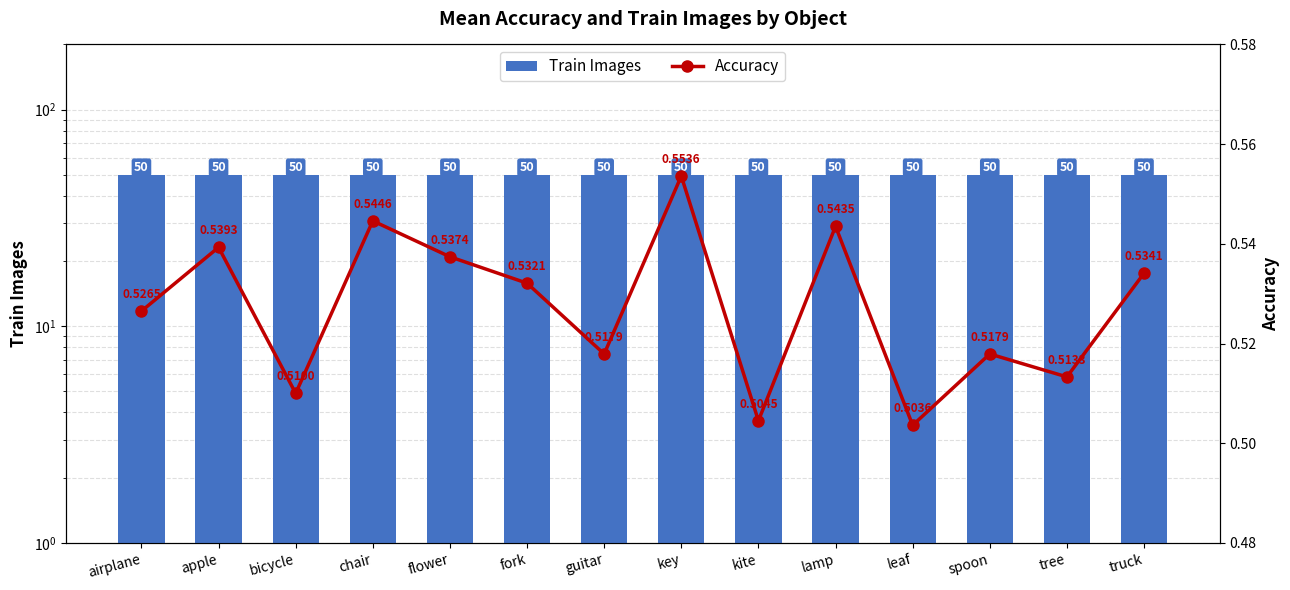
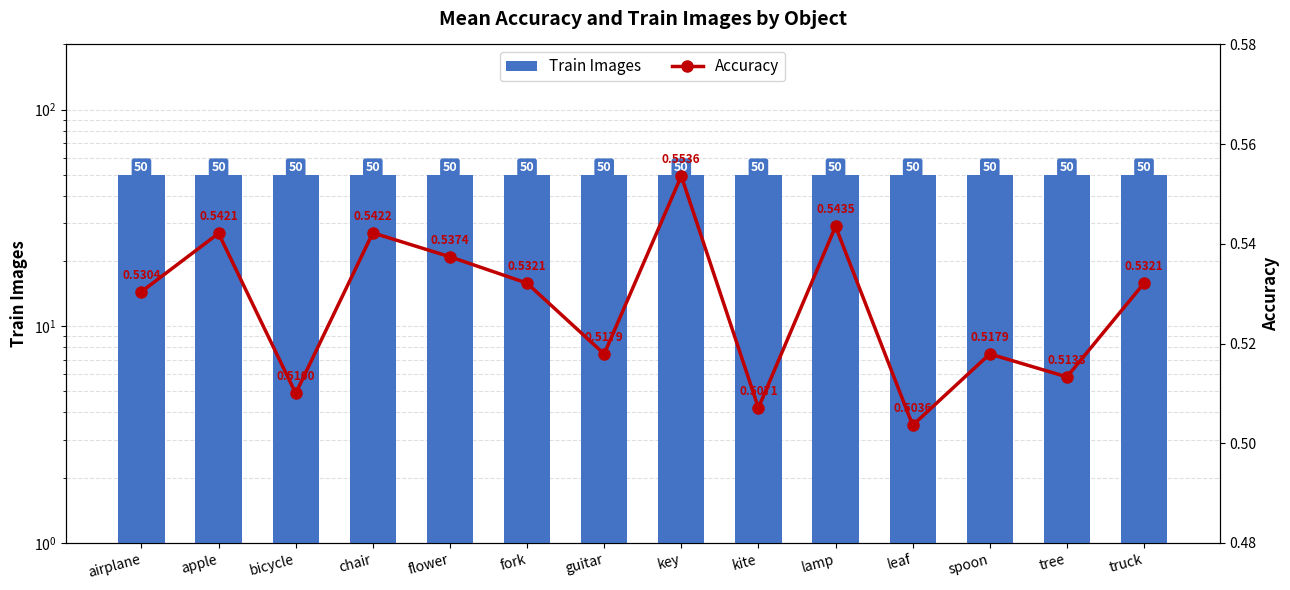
  {
    "Accuracy": {
-     "airplane": 0.5265,
-     "apple": 0.5393,
+     "airplane": 0.5304,
+     "apple": 0.5421,
      "bicycle": 0.5100,
-     "chair": 0.5446,
+     "chair": 0.5422,
      "flower": 0.5374,
      "fork": 0.5321,
      "guitar": 0.5179,
-     "kite": 0.5045,
+     "kite": 0.5071,
      "lamp": 0.5435,
      "leaf": 0.5036,
      "spoon": 0.5179,
      "tree": 0.5133,
-     "truck": 0.5341
+     "truck": 0.5321
    }
  }
